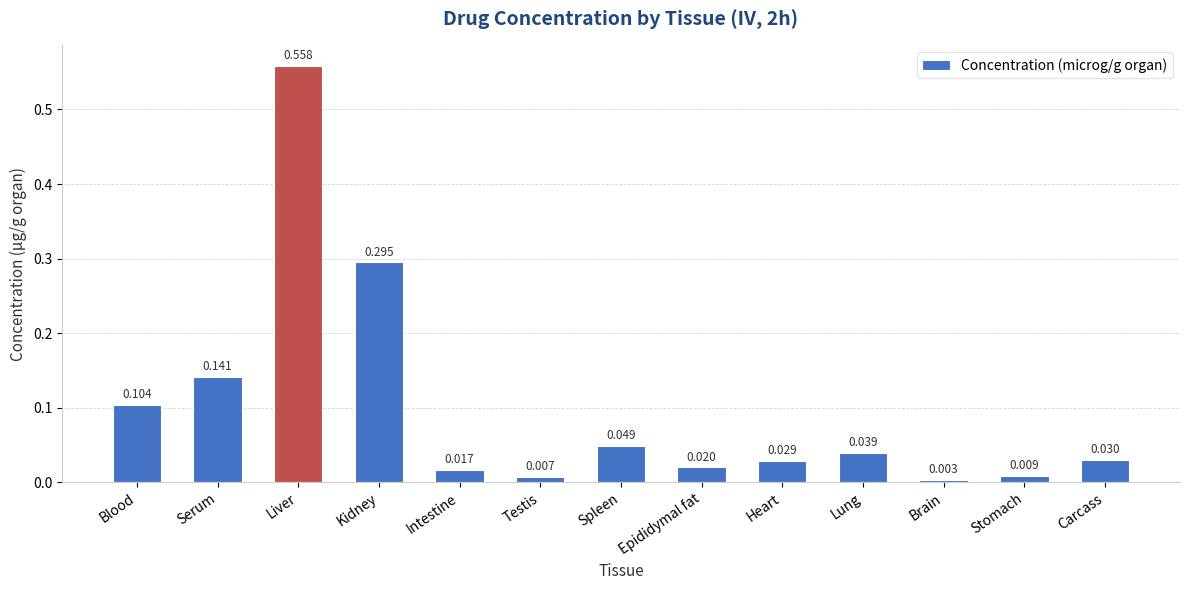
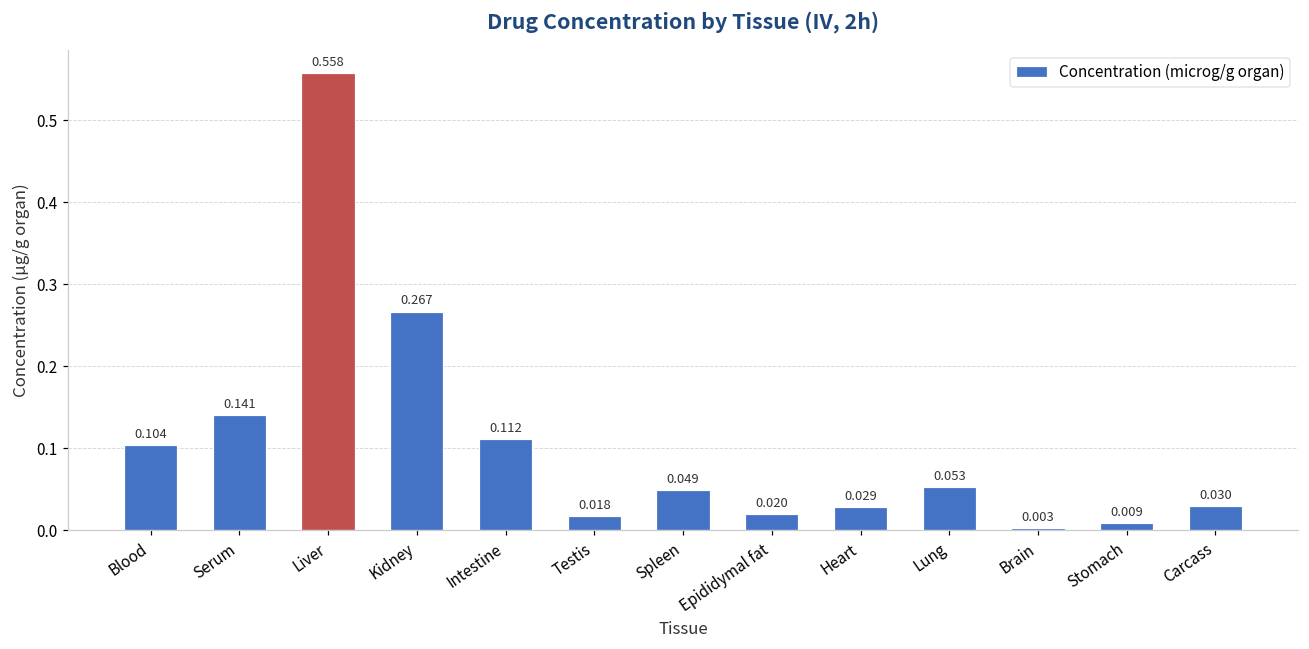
  {
    "Blood": 0.104,
    "Serum": 0.141,
    "Liver": 0.558,
-   "Kidney": 0.295,
-   "Intestine": 0.017,
-   "Testis": 0.007,
+   "Kidney": 0.267,
+   "Intestine": 0.112,
+   "Testis": 0.018,
    "Spleen": 0.049,
    "Epididymal fat": 0.020,
    "Heart": 0.029,
-   "Lung": 0.039,
+   "Lung": 0.053,
    "Brain": 0.003,
    "Stomach": 0.009,
    "Carcass": 0.030
  }
